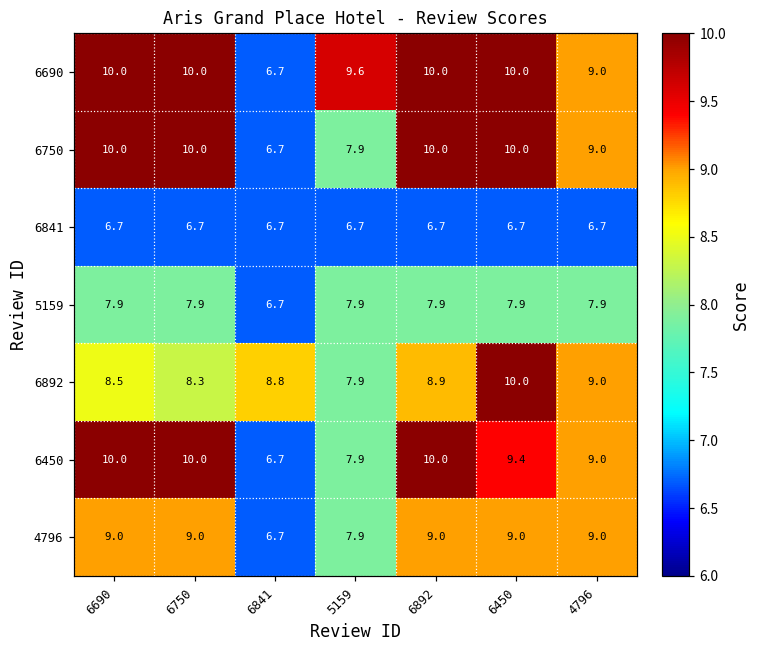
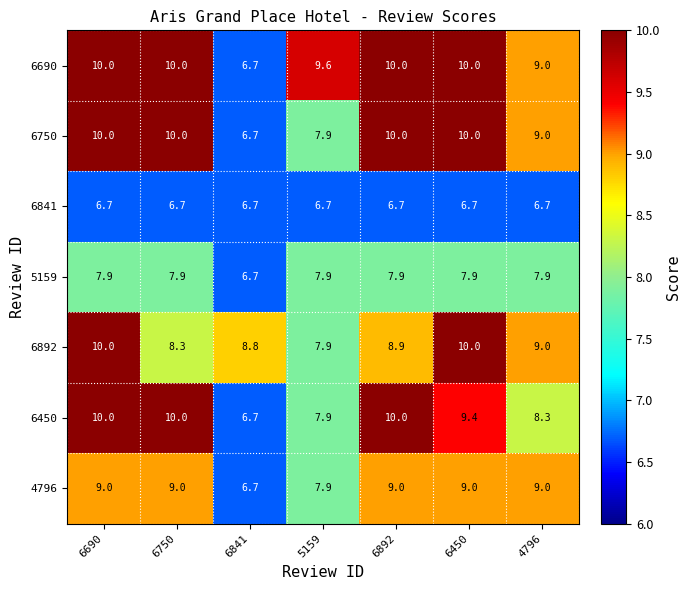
  {
    "6690": {
      "6690": 10.0,
      "6750": 10.0,
      "6841": 6.7,
      "5159": 9.6,
      "6892": 10.0,
      "6450": 10.0,
      "4796": 9.0
    },
    "6750": {
      "6690": 10.0,
      "6750": 10.0,
      "6841": 6.7,
      "5159": 7.9,
      "6892": 10.0,
      "6450": 10.0,
      "4796": 9.0
    },
    "6841": {
      "6690": 6.7,
      "6750": 6.7,
      "6841": 6.7,
      "5159": 6.7,
      "6892": 6.7,
      "6450": 6.7,
      "4796": 6.7
    },
    "5159": {
      "6690": 7.9,
      "6750": 7.9,
      "6841": 6.7,
      "5159": 7.9,
      "6892": 7.9,
      "6450": 7.9,
      "4796": 7.9
    },
    "6892": {
-     "6690": 8.5,
+     "6690": 10.0,
      "6750": 8.3,
      "6841": 8.8,
      "5159": 7.9,
      "6892": 8.9,
      "6450": 10.0,
      "4796": 9.0
    },
    "6450": {
      "6690": 10.0,
      "6750": 10.0,
      "6841": 6.7,
      "5159": 7.9,
      "6892": 10.0,
      "6450": 9.4,
-     "4796": 9.0
+     "4796": 8.3
    },
    "4796": {
      "6690": 9.0,
      "6750": 9.0,
      "6841": 6.7,
      "5159": 7.9,
      "6892": 9.0,
      "6450": 9.0,
      "4796": 9.0
    }
  }
